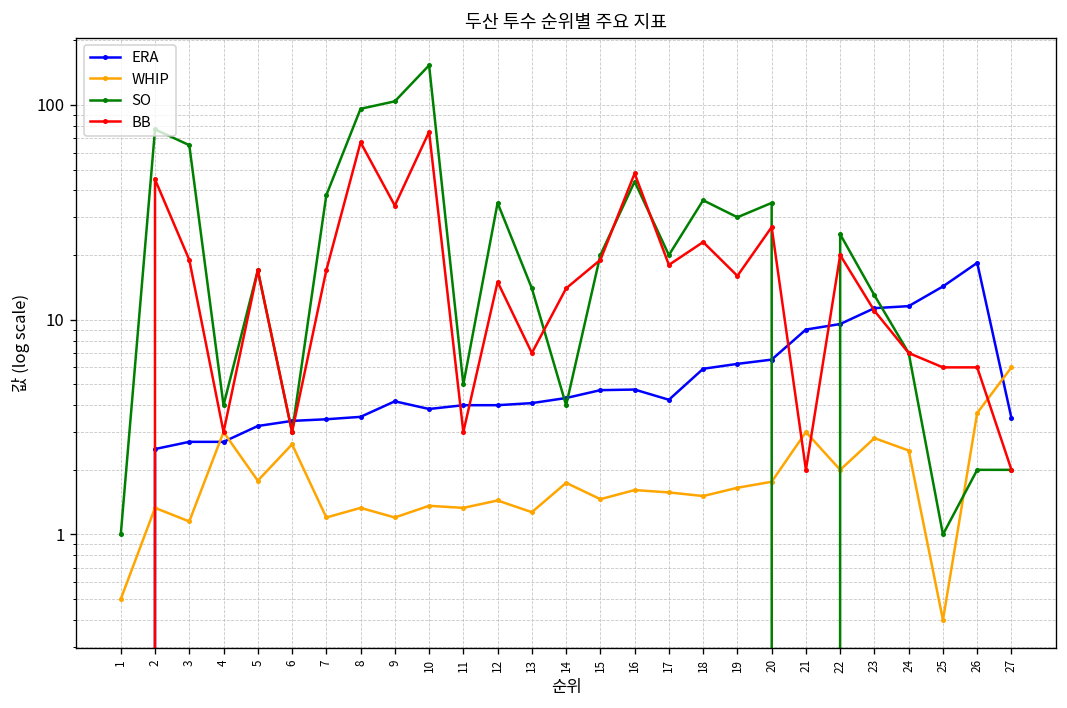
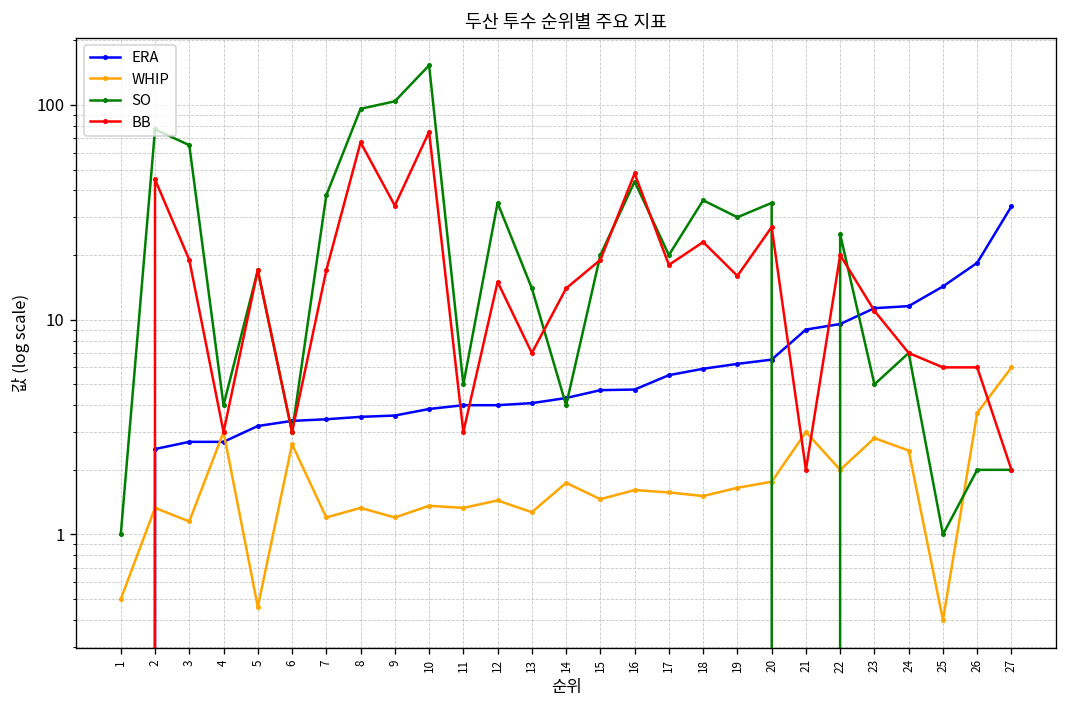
  {
    "ERA": {
      "2": 2.5,
      "3": 2.7,
      "4": 2.7,
      "5": 3.2,
      "6": 3.4,
      "7": 3.4,
      "8": 3.5,
-     "9": 4.2,
+     "9": 3.6,
      "10": 3.8,
      "11": 4.0,
      "12": 4.0,
      "13": 4.1,
      "14": 4.3,
      "15": 4.7,
      "16": 4.7,
-     "17": 4.2,
+     "17": 5.5,
      "18": 5.9,
      "19": 6.2,
      "20": 6.5,
      "21": 9,
      "22": 10,
      "24": 12,
      "25": 14,
      "26": 18,
-     "27": 3.5
+     "27": 34
    },
    "WHIP": {
      "1": 0.50,
      "2": 1.3,
      "3": 1.2,
-     "5": 1.8,
+     "5": 0.46,
      "6": 2.6,
      "7": 1.2,
      "8": 1.3,
      "9": 1.2,
      "10": 1.4,
      "11": 1.3,
      "12": 1.4,
      "13": 1.3,
      "14": 1.7,
      "15": 1.5,
      "16": 1.6,
      "17": 1.6,
      "18": 1.5,
      "19": 1.7,
      "20": 1.8,
      "21": 3.0,
      "22": 2.0,
      "23": 2.8,
      "24": 2.5,
      "25": 0.40,
      "26": 3.7,
      "27": 6.0
    },
    "SO": {
      "1": 1,
      "3": 65,
      "4": 4,
      "7": 38,
      "8": 100,
      "9": 100,
      "10": 150,
      "11": 5,
      "12": 35,
      "13": 14,
      "14": 4,
      "15": 20,
      "16": 44,
      "17": 20,
      "18": 36,
      "19": 30,
      "20": 35,
      "22": 25,
-     "23": 13,
+     "23": 5,
      "25": 1,
      "26": 2
    },
    "BB": {
      "2": 45,
      "3": 19,
      "7": 17,
      "8": 67,
      "9": 34,
      "10": 75,
      "11": 3.0,
      "12": 15,
      "13": 7.0,
      "14": 14,
      "15": 19,
      "16": 48,
      "17": 18,
      "18": 23,
      "19": 16,
      "20": 27,
      "21": 2.0,
      "22": 20,
      "25": 6.0,
      "26": 6.0
    }
  }
